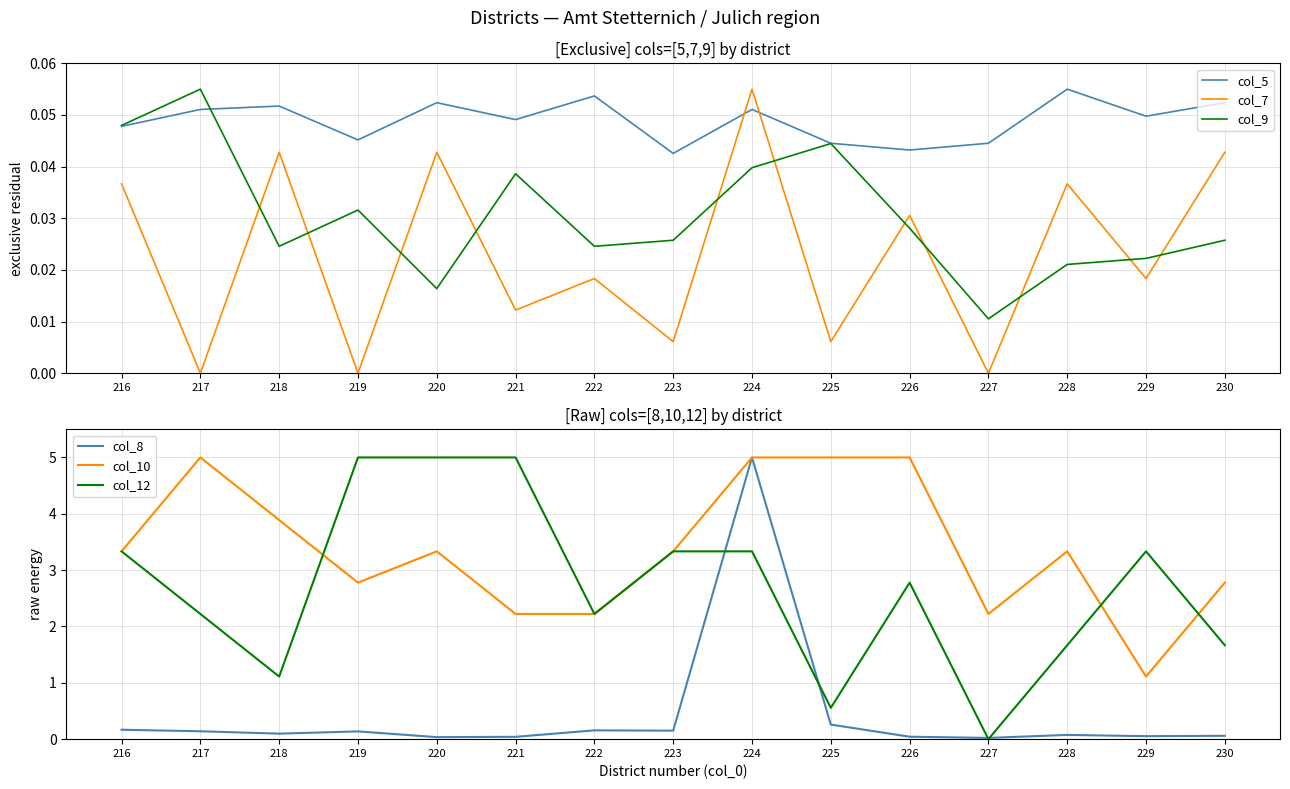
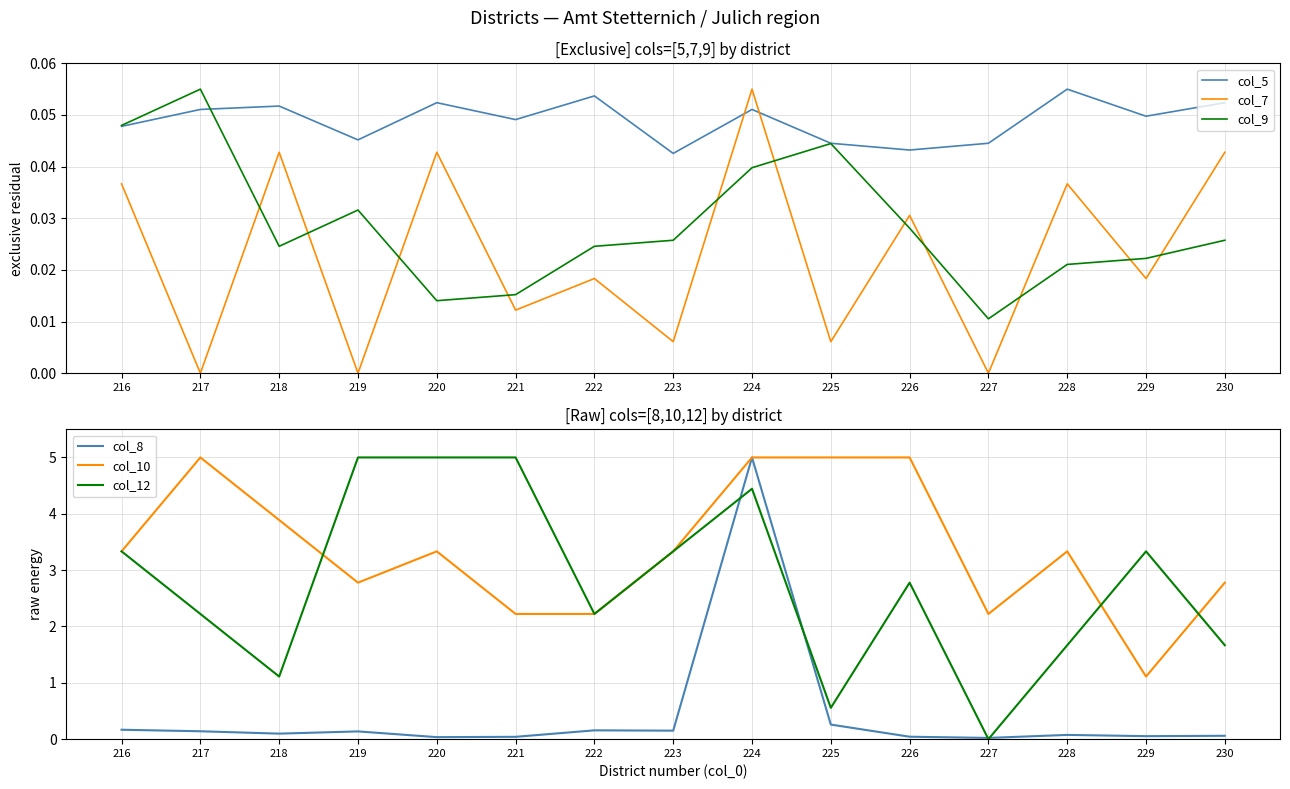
  {
    "[Exclusive] cols=[5,7,9] by district": {
      "col_5": {
        "217": 0.051,
        "218": 0.052,
        "219": 0.045,
        "220": 0.052,
        "221": 0.049,
        "222": 0.054,
        "223": 0.043,
        "224": 0.051,
        "226": 0.043,
        "227": 0.045,
        "228": 0.055,
        "229": 0.050
      },
      "col_7": {
        "216": 0.037,
        "217": 0.000,
        "218": 0.043,
        "219": 0.000,
        "220": 0.043,
        "221": 0.012,
        "222": 0.018,
        "223": 0.006,
        "224": 0.055,
        "225": 0.006,
        "226": 0.031,
        "227": 0.000,
        "228": 0.037,
        "229": 0.018,
        "230": 0.043
      },
      "col_9": {
        "217": 0.055,
        "218": 0.025,
        "219": 0.032,
-       "220": 0.016,
-       "221": 0.039,
+       "220": 0.014,
+       "221": 0.015,
        "222": 0.025,
        "223": 0.026,
        "224": 0.040,
        "226": 0.028,
        "227": 0.011,
        "228": 0.021,
        "229": 0.022,
        "230": 0.026
      }
    },
    "[Raw] cols=[8,10,12] by district": {
      "col_8": {
        "216": 0.2,
        "217": 0.1,
        "218": 0.1,
        "219": 0.1,
        "220": 0.0,
        "221": 0.0,
        "222": 0.2,
        "223": 0.2,
        "225": 0.3,
        "226": 0.0,
        "228": 0.1,
        "229": 0.1,
        "230": 0.1
      },
      "col_10": {
        "217": 5.0,
        "218": 3.9,
        "219": 2.8,
        "220": 3.3,
        "221": 2.2,
        "225": 5.0,
        "226": 5.0,
        "227": 2.2,
        "228": 3.3,
        "229": 1.1,
        "230": 2.8
      },
      "col_12": {
        "217": 2.2,
        "218": 1.1,
        "219": 5.0,
        "220": 5.0,
        "221": 5.0,
-       "224": 3.3,
+       "224": 4.4,
        "225": 0.6,
        "226": 2.8,
        "228": 1.7,
        "229": 3.3,
        "230": 1.7
      }
    }
  }
